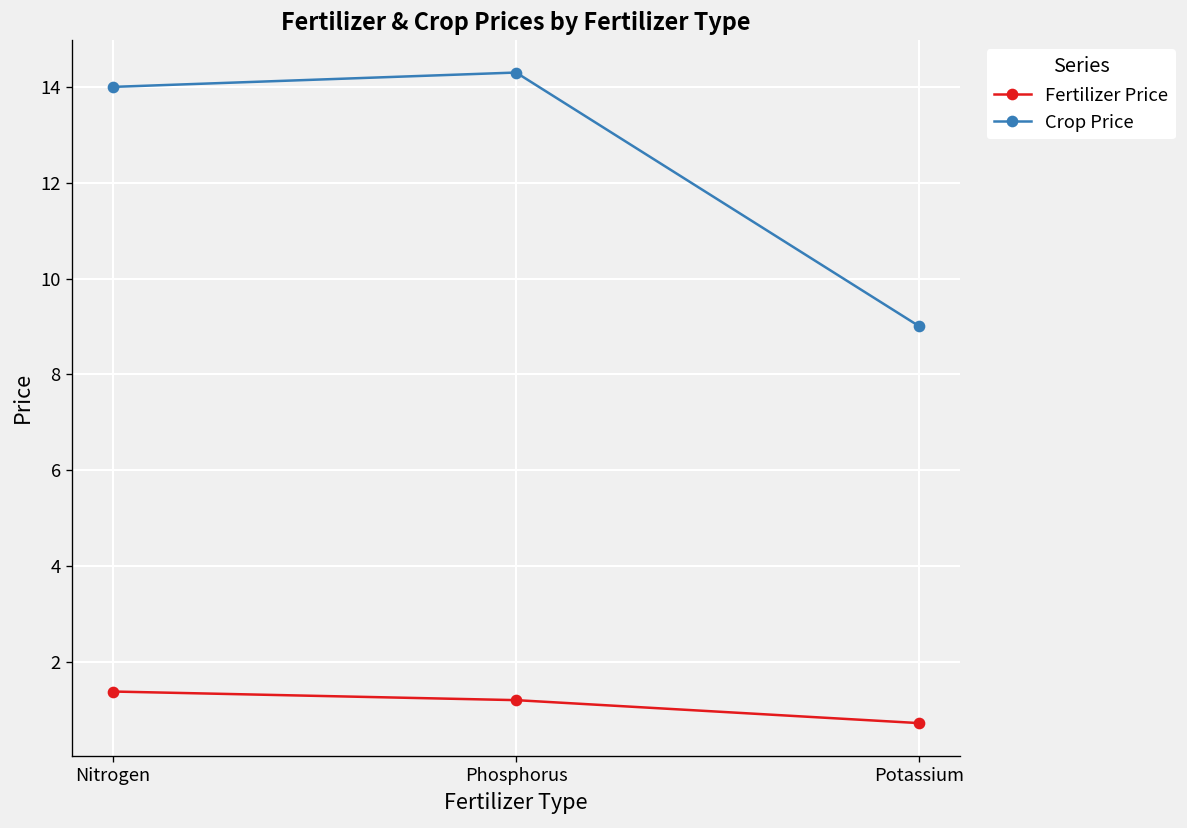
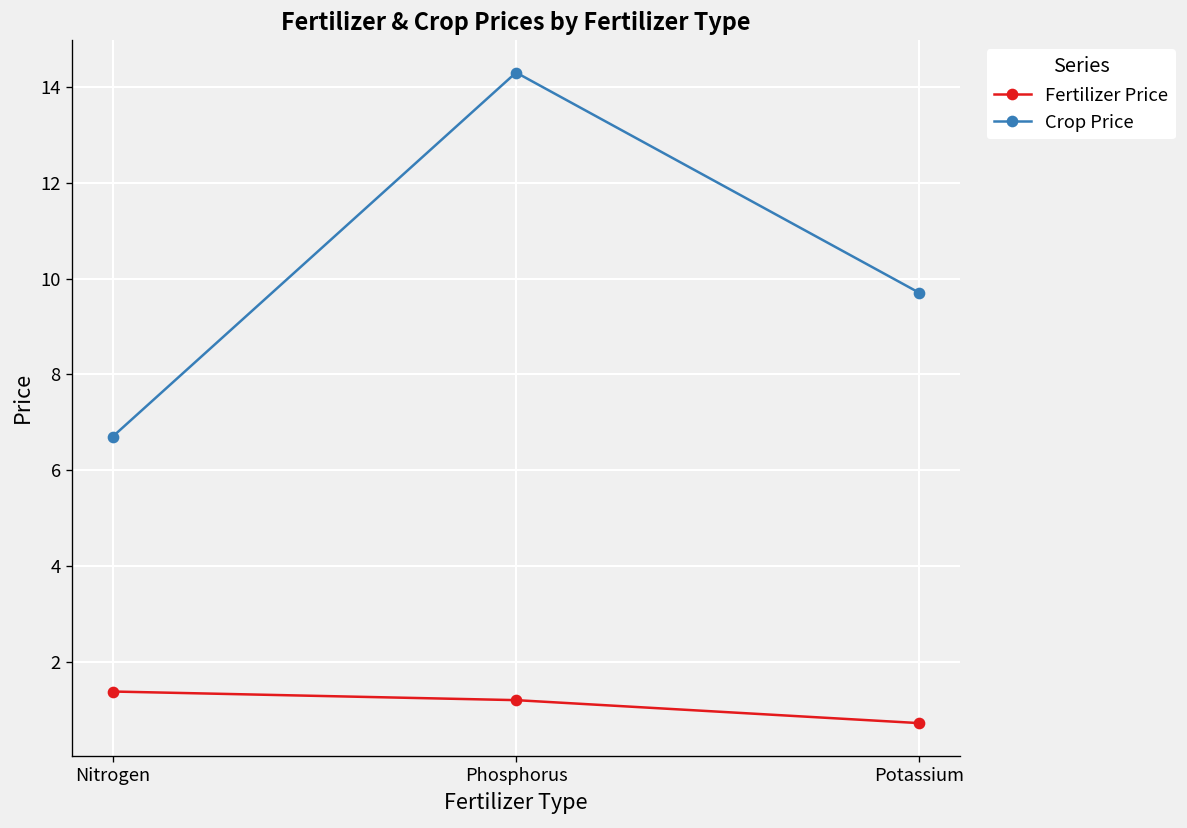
  {
    "Fertilizer Price": {
      "Nitrogen": 1.4,
      "Phosphorus": 1.2,
      "Potassium": 0.7
    },
    "Crop Price": {
-     "Nitrogen": 14.0,
+     "Nitrogen": 6.7,
      "Phosphorus": 14.3,
-     "Potassium": 9.0
+     "Potassium": 9.7
    }
  }
